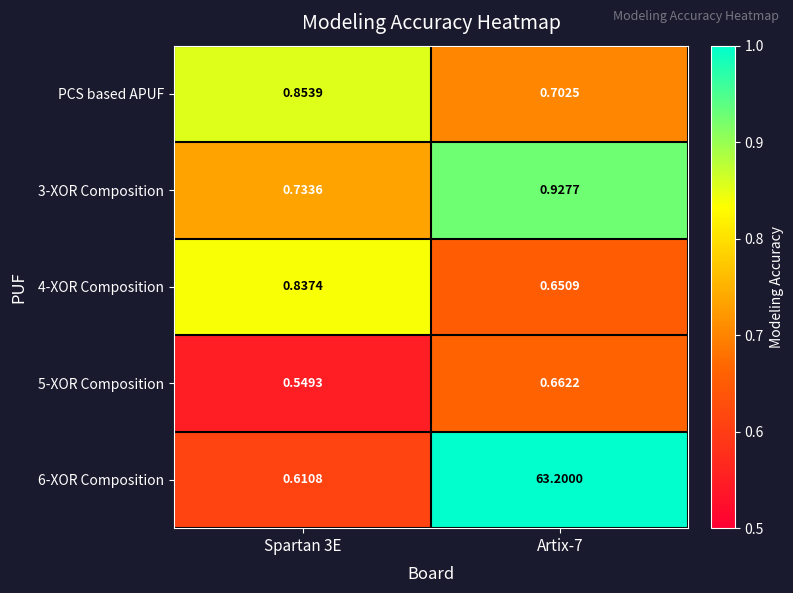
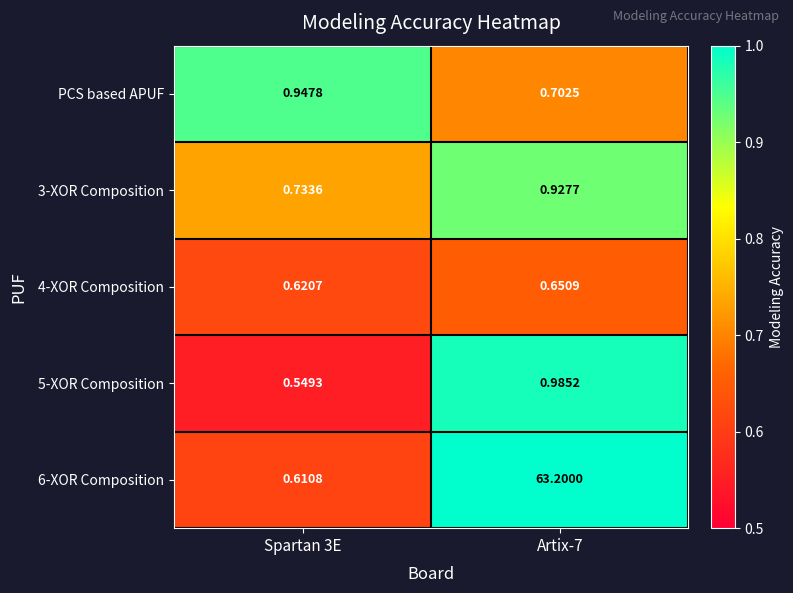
  {
    "PCS based APUF": {
-     "Spartan 3E": 0.8539,
+     "Spartan 3E": 0.9478,
      "Artix-7": 0.7025
    },
    "3-XOR Composition": {
      "Spartan 3E": 0.7336,
      "Artix-7": 0.9277
    },
    "4-XOR Composition": {
-     "Spartan 3E": 0.8374,
+     "Spartan 3E": 0.6207,
      "Artix-7": 0.6509
    },
    "5-XOR Composition": {
      "Spartan 3E": 0.5493,
-     "Artix-7": 0.6622
+     "Artix-7": 0.9852
    },
    "6-XOR Composition": {
      "Spartan 3E": 0.6108,
      "Artix-7": 63.2000
    }
  }
